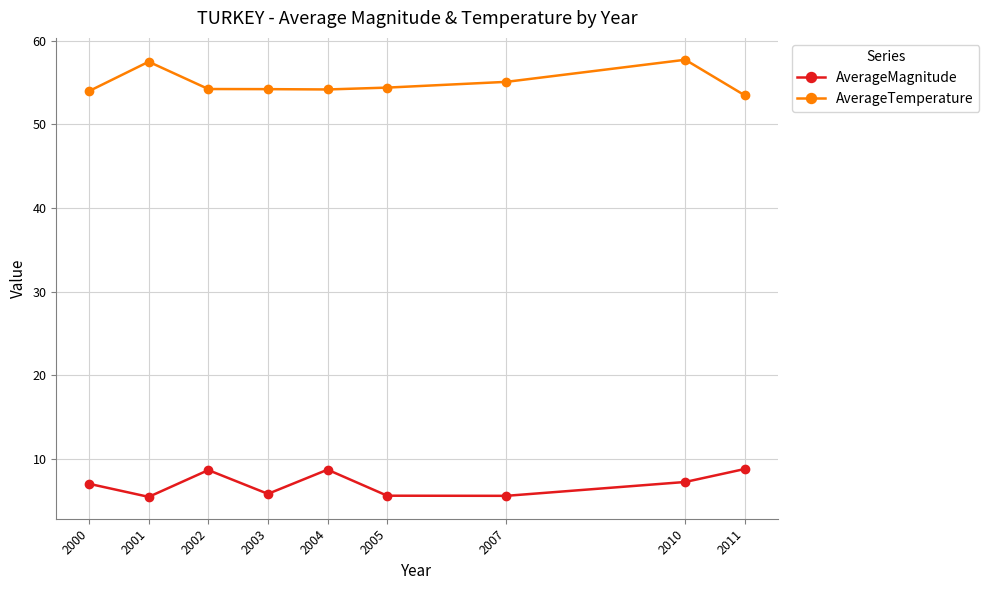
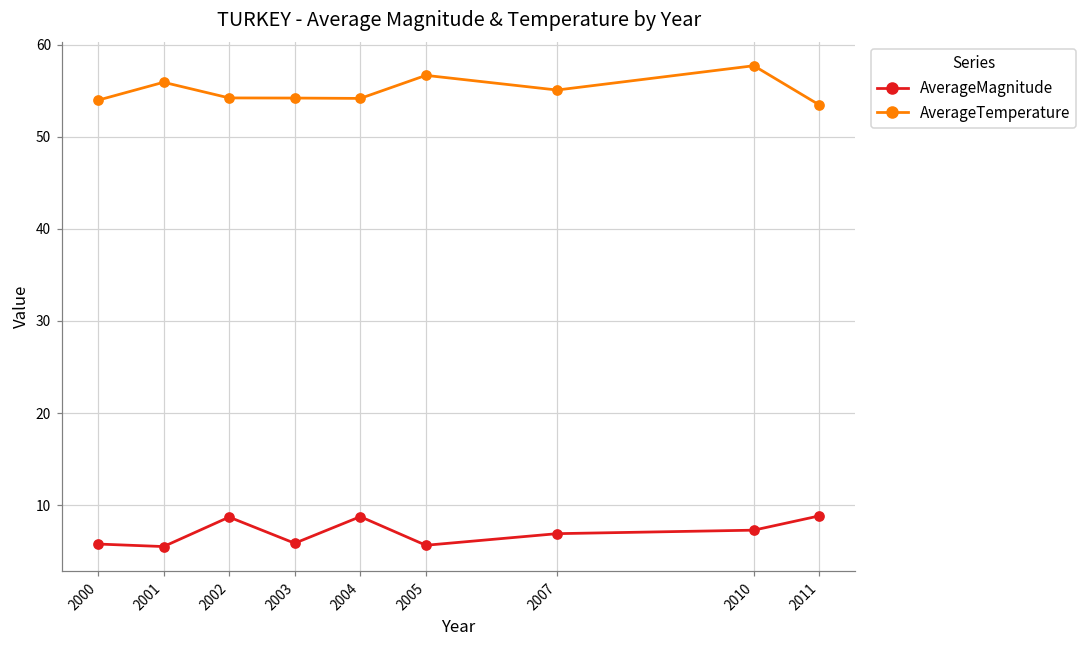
  {
    "AverageMagnitude": {
-     "2000": 7,
+     "2000": 6,
      "2001": 6,
      "2002": 9,
      "2003": 6,
      "2004": 9,
      "2005": 6,
-     "2007": 6,
+     "2007": 7,
      "2010": 7,
      "2011": 9
    },
    "AverageTemperature": {
      "2000": 54,
-     "2001": 57,
+     "2001": 56,
      "2002": 54,
      "2003": 54,
      "2004": 54,
-     "2005": 54,
+     "2005": 57,
      "2007": 55,
      "2010": 58,
      "2011": 53
    }
  }
